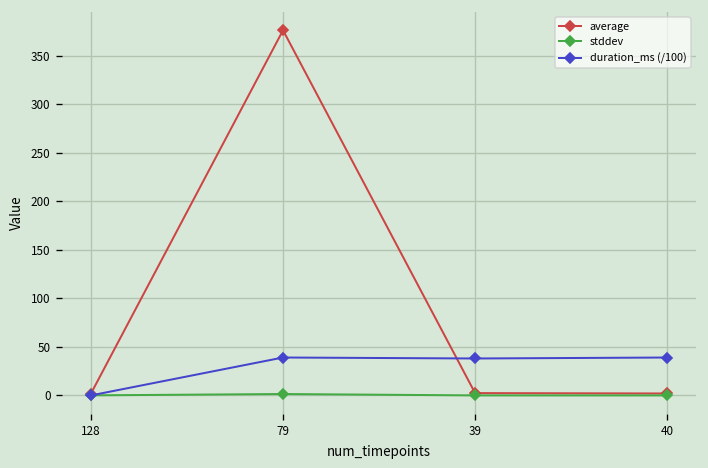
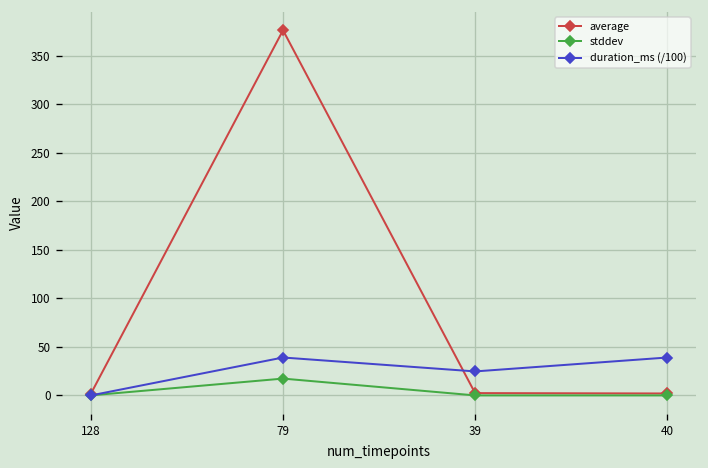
  {
    "average": {
      "79": 380
    },
    "stddev": {
-     "79": 0
+     "79": 20
    },
    "duration_ms (/100)": {
      "79": 40,
-     "39": 40,
+     "39": 20,
      "40": 40
    }
  }
